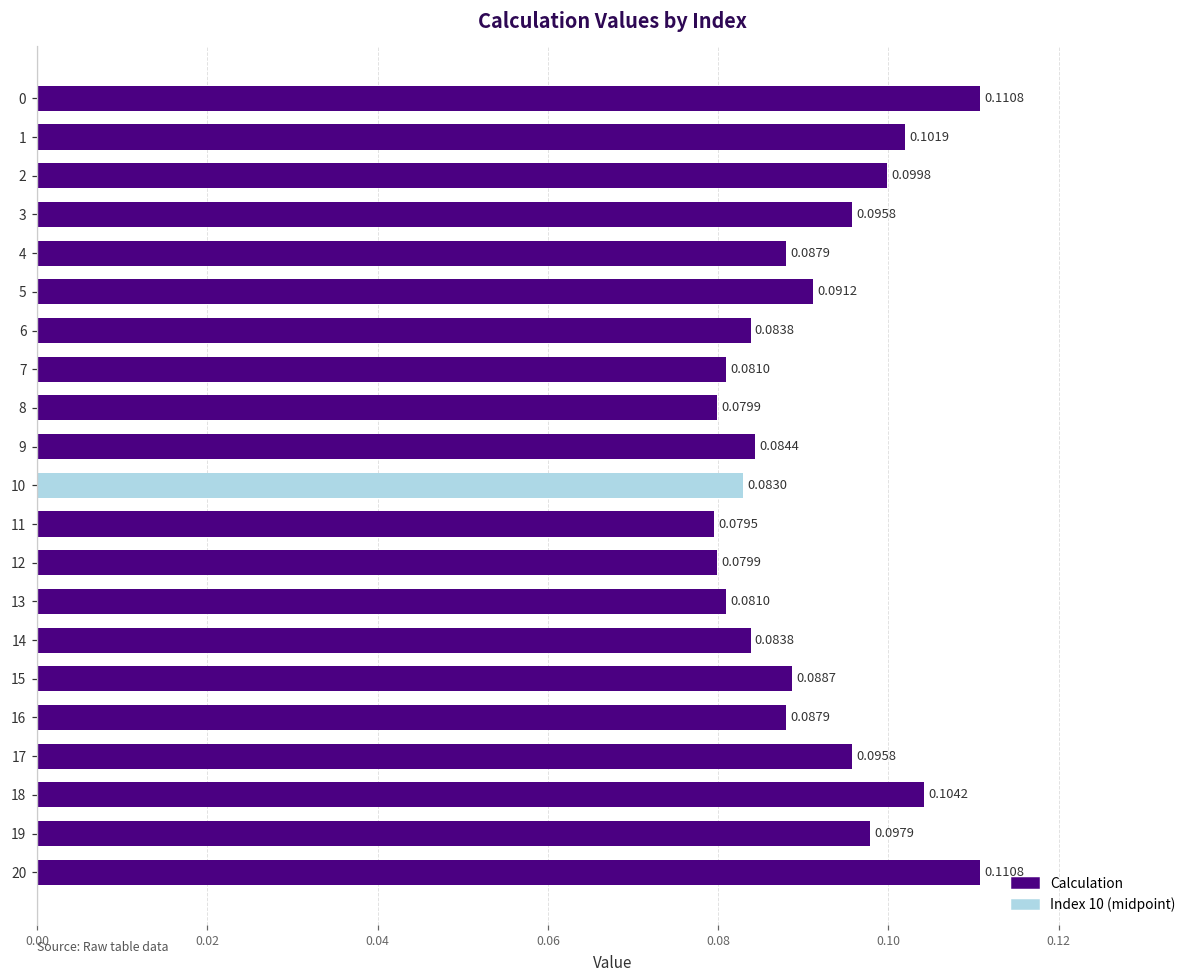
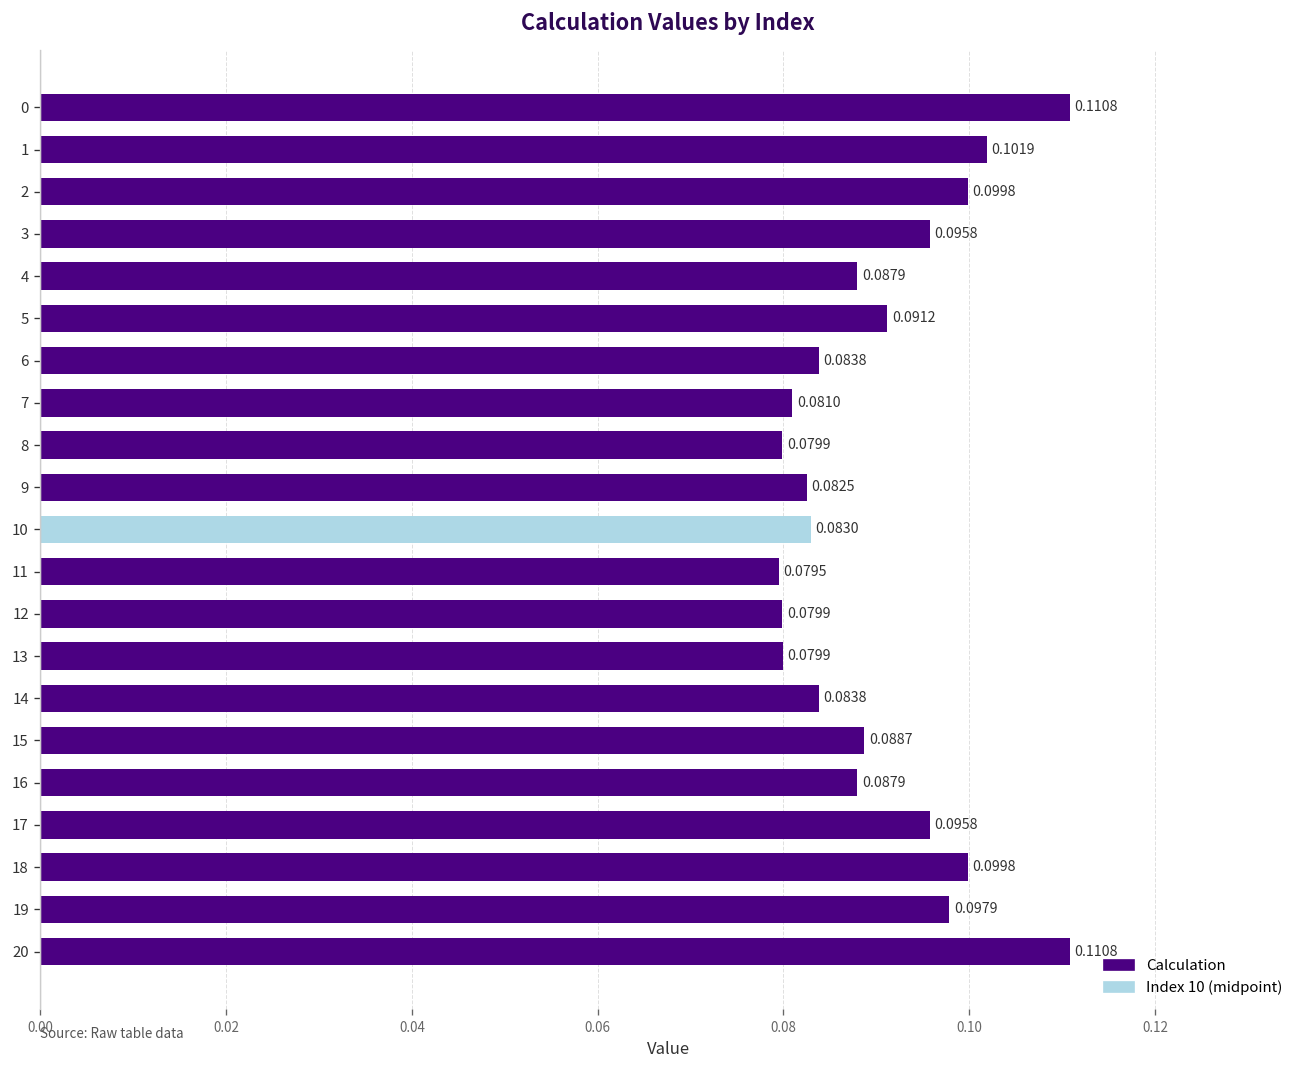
  {
    "0": 0.1108,
    "1": 0.1019,
    "2": 0.0998,
    "3": 0.0958,
    "4": 0.0879,
    "5": 0.0912,
    "6": 0.0838,
    "7": 0.0810,
    "8": 0.0799,
-   "9": 0.0844,
+   "9": 0.0825,
    "10": 0.0830,
    "11": 0.0795,
    "12": 0.0799,
-   "13": 0.0810,
+   "13": 0.0799,
    "14": 0.0838,
    "15": 0.0887,
    "16": 0.0879,
    "17": 0.0958,
-   "18": 0.1042,
+   "18": 0.0998,
    "19": 0.0979,
    "20": 0.1108
  }
